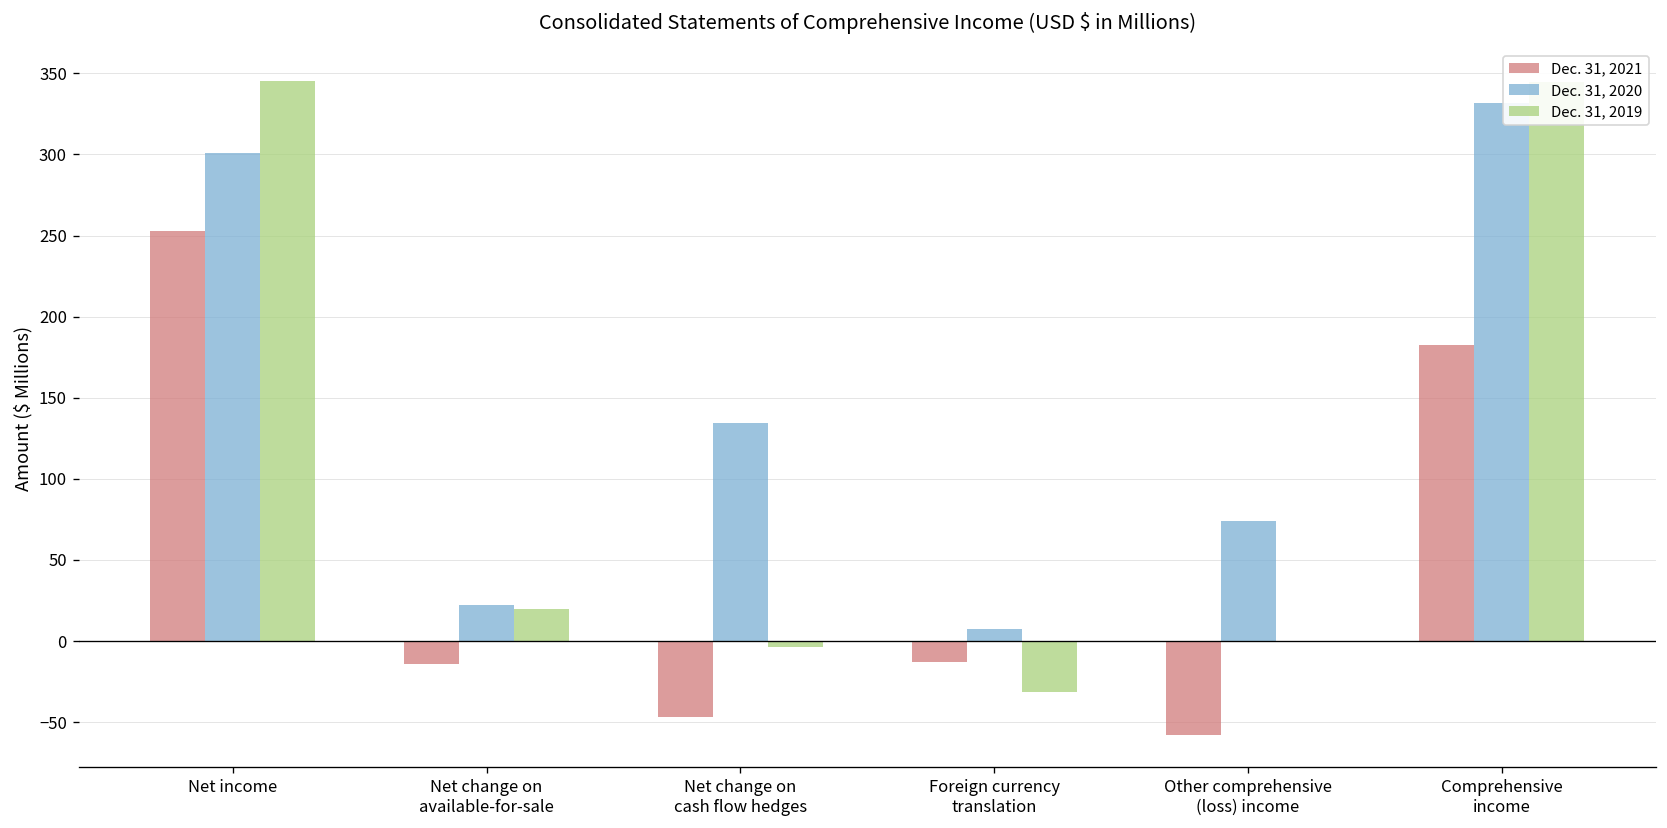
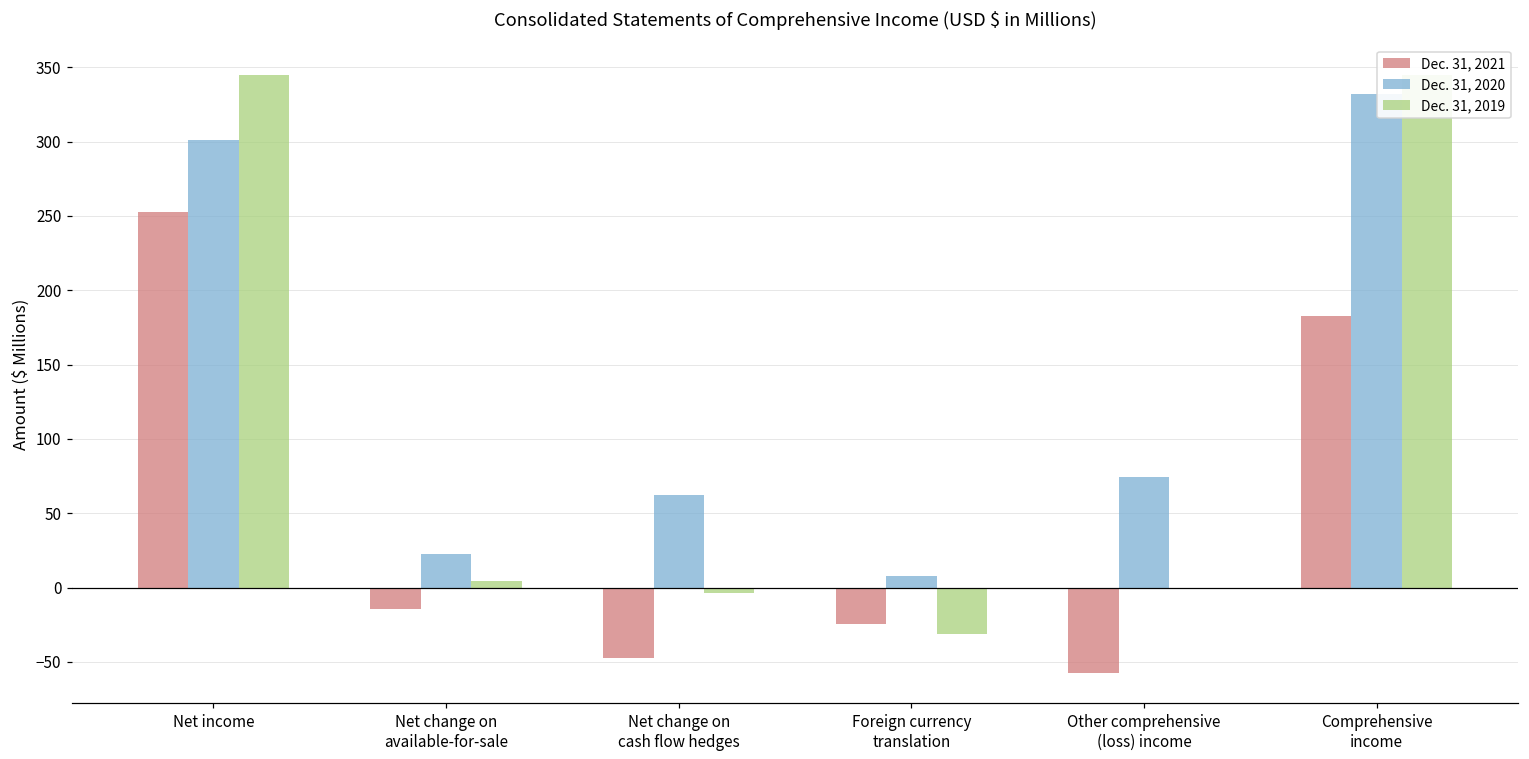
  {
    "Dec. 31, 2021": {
      "Net income": 253,
      "Net change on available-for-sale": -14,
      "Net change on cash flow hedges": -47,
-     "Foreign currency translation": -13,
+     "Foreign currency translation": -25,
      "Other comprehensive (loss) income": -58,
      "Comprehensive income": 183
    },
    "Dec. 31, 2020": {
      "Net income": 301,
      "Net change on available-for-sale": 22,
-     "Net change on cash flow hedges": 134,
+     "Net change on cash flow hedges": 62,
      "Foreign currency translation": 8,
      "Other comprehensive (loss) income": 74,
      "Comprehensive income": 332
    },
    "Dec. 31, 2019": {
      "Net income": 345,
-     "Net change on available-for-sale": 20,
+     "Net change on available-for-sale": 4,
      "Net change on cash flow hedges": -3,
      "Foreign currency translation": -31
    }
  }
